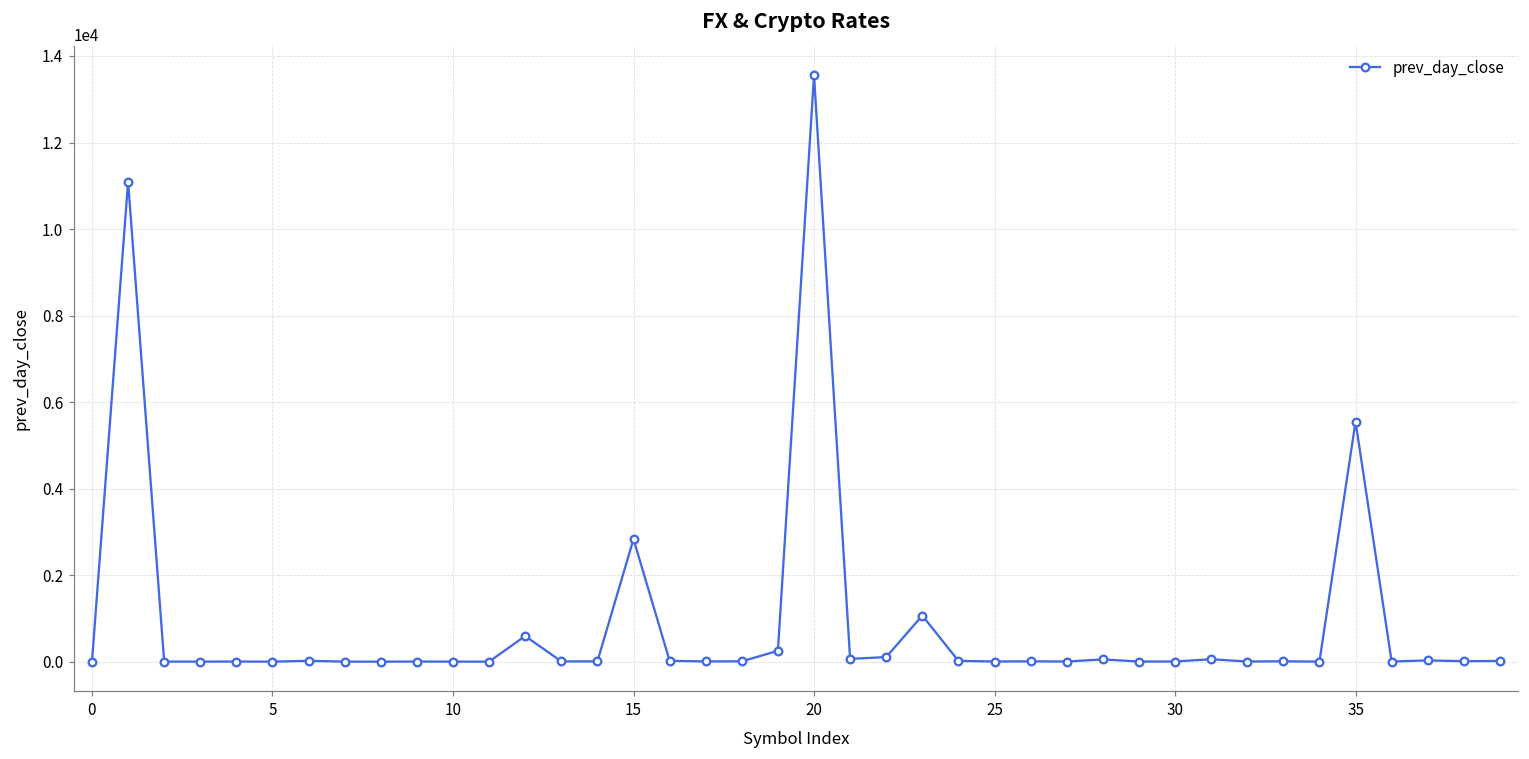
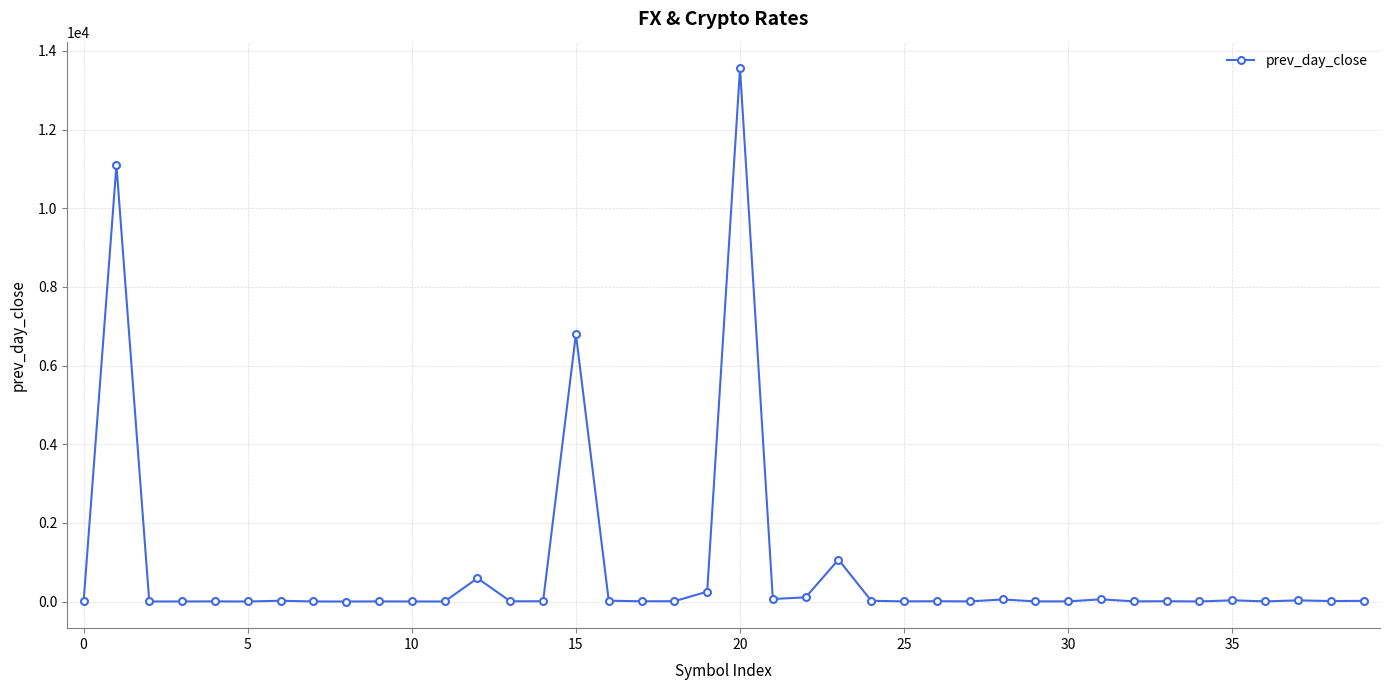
  {
    "0": 0,
    "5": 0,
    "10": 0,
-   "15": 2800,
+   "15": 6800,
    "20": 13600,
    "25": 0,
    "30": 0,
-   "35": 5500
+   "35": 0
  }
